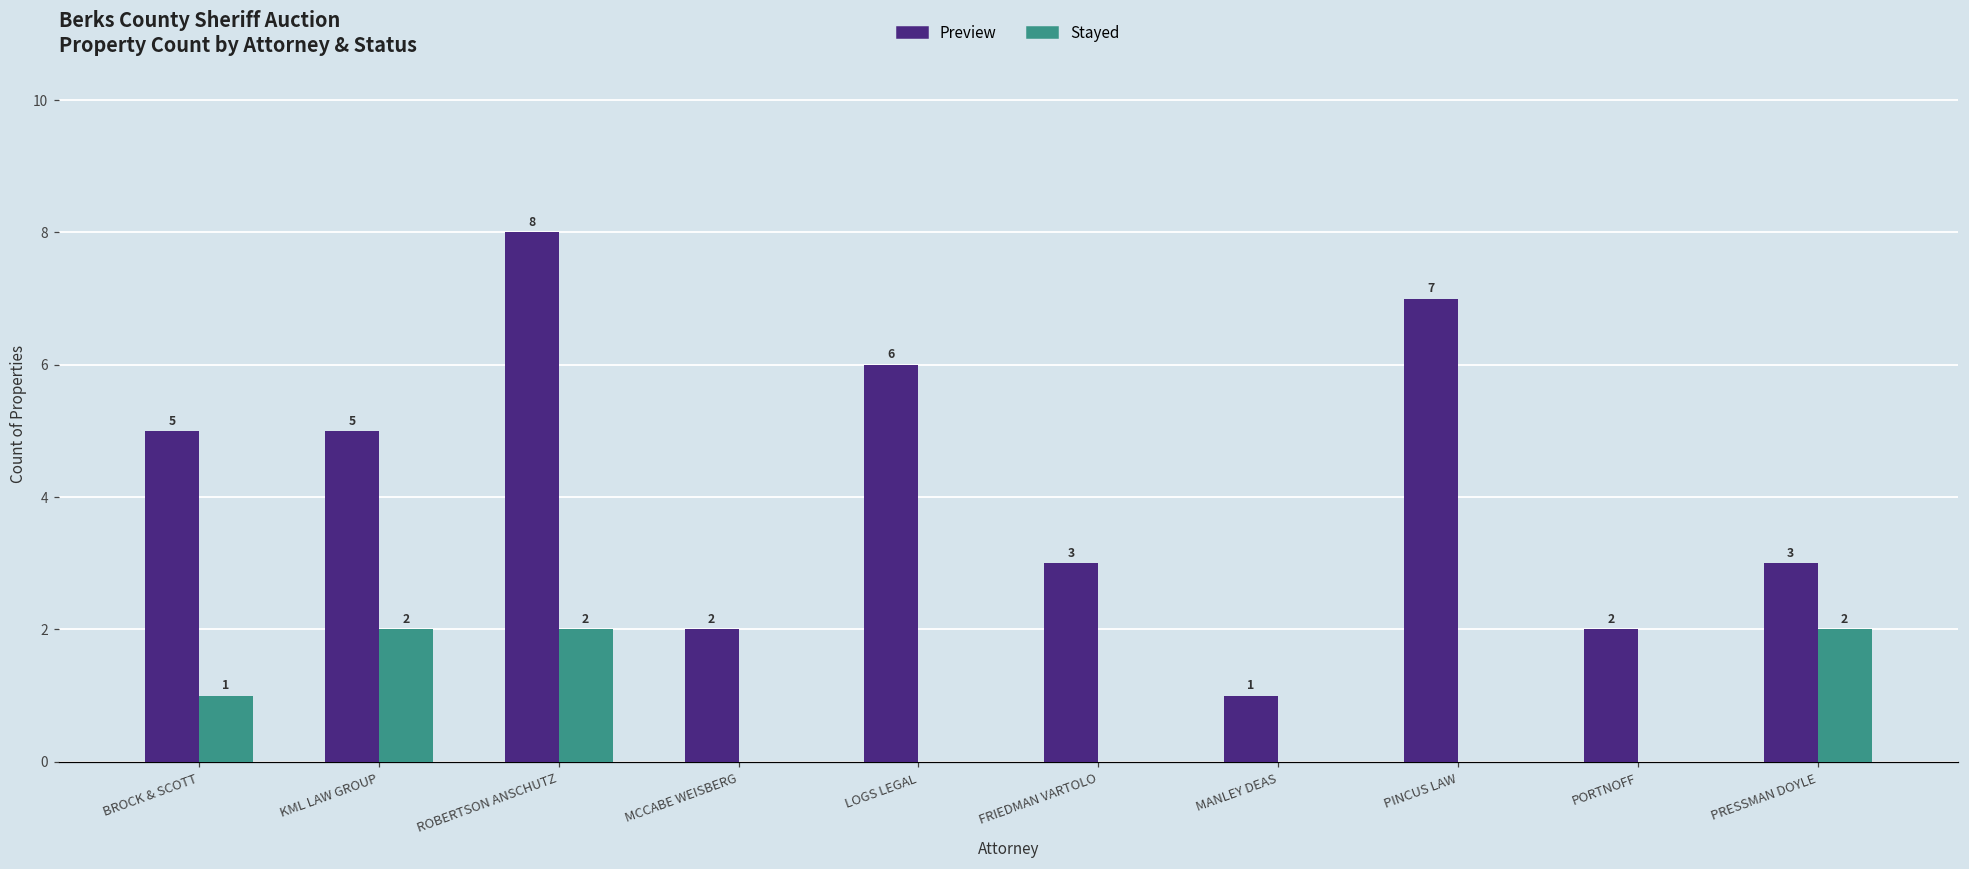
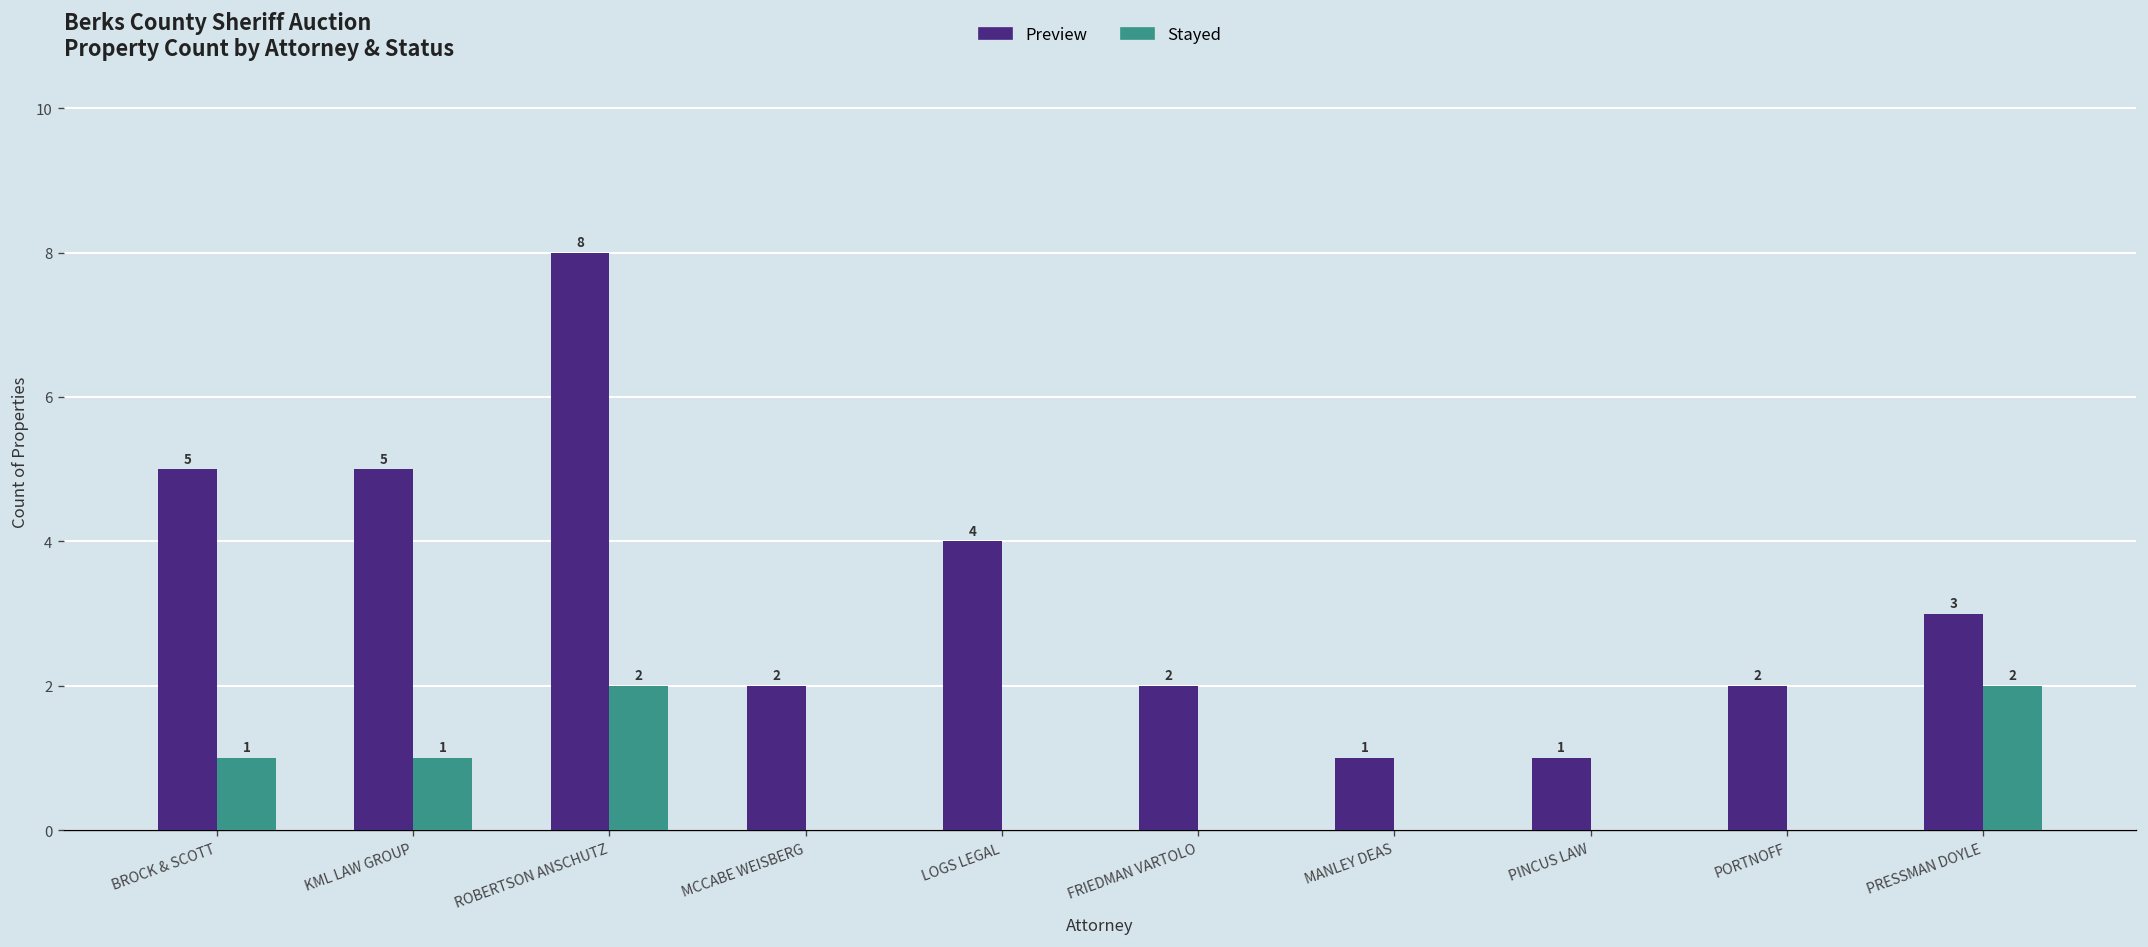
  {
    "Preview": {
      "BROCK & SCOTT": 5,
      "KML LAW GROUP": 5,
      "ROBERTSON ANSCHUTZ": 8,
      "MCCABE WEISBERG": 2,
-     "LOGS LEGAL": 6,
-     "FRIEDMAN VARTOLO": 3,
+     "LOGS LEGAL": 4,
+     "FRIEDMAN VARTOLO": 2,
      "MANLEY DEAS": 1,
-     "PINCUS LAW": 7,
+     "PINCUS LAW": 1,
      "PORTNOFF": 2,
      "PRESSMAN DOYLE": 3
    },
    "Stayed": {
      "BROCK & SCOTT": 1,
-     "KML LAW GROUP": 2,
+     "KML LAW GROUP": 1,
      "ROBERTSON ANSCHUTZ": 2,
      "PRESSMAN DOYLE": 2
    }
  }
